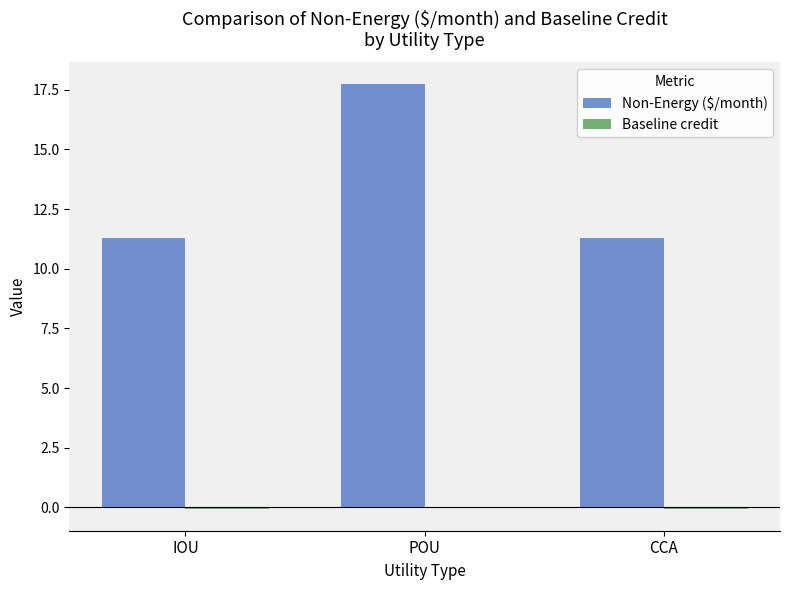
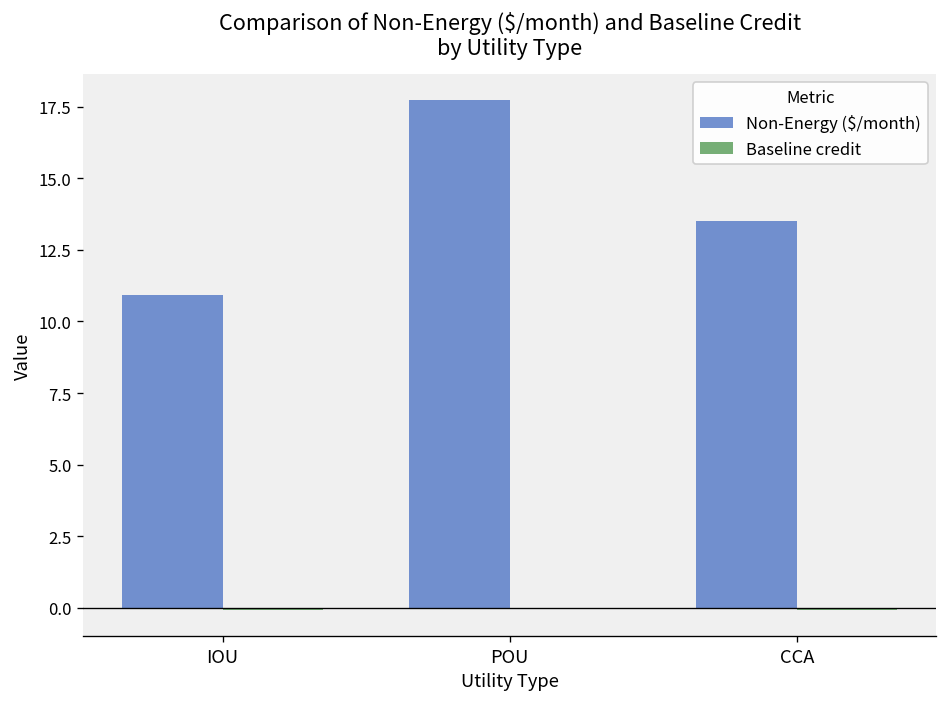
  {
    "Non-Energy ($/month)": {
-     "IOU": 11.3,
+     "IOU": 10.9,
      "POU": 17.8,
-     "CCA": 11.3
+     "CCA": 13.5
    },
    "Baseline credit": {
      "POU": 0.0
    }
  }
